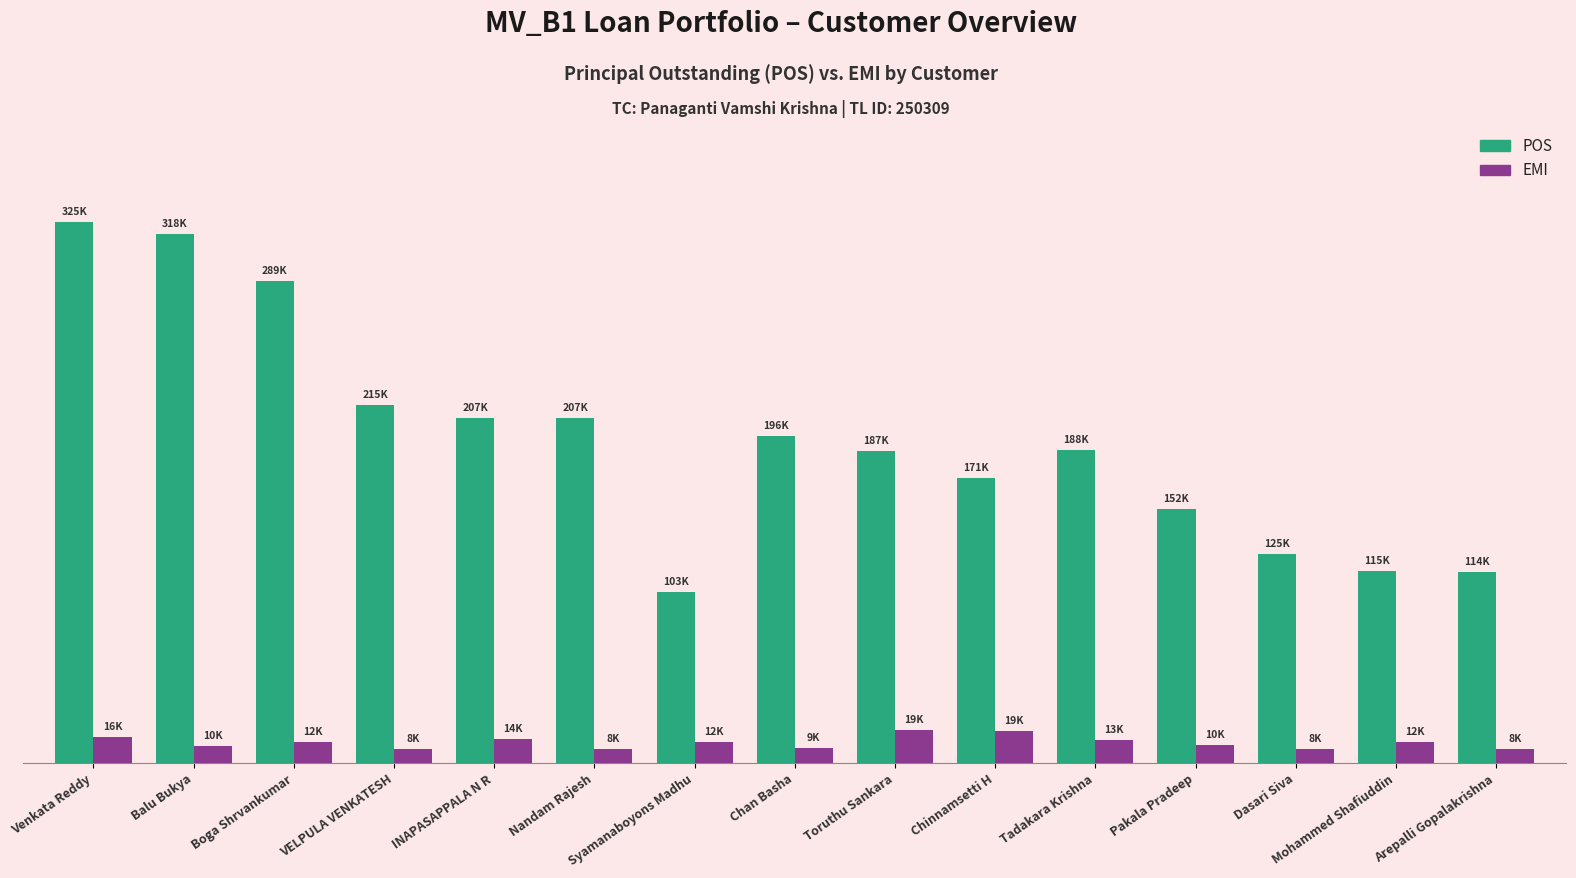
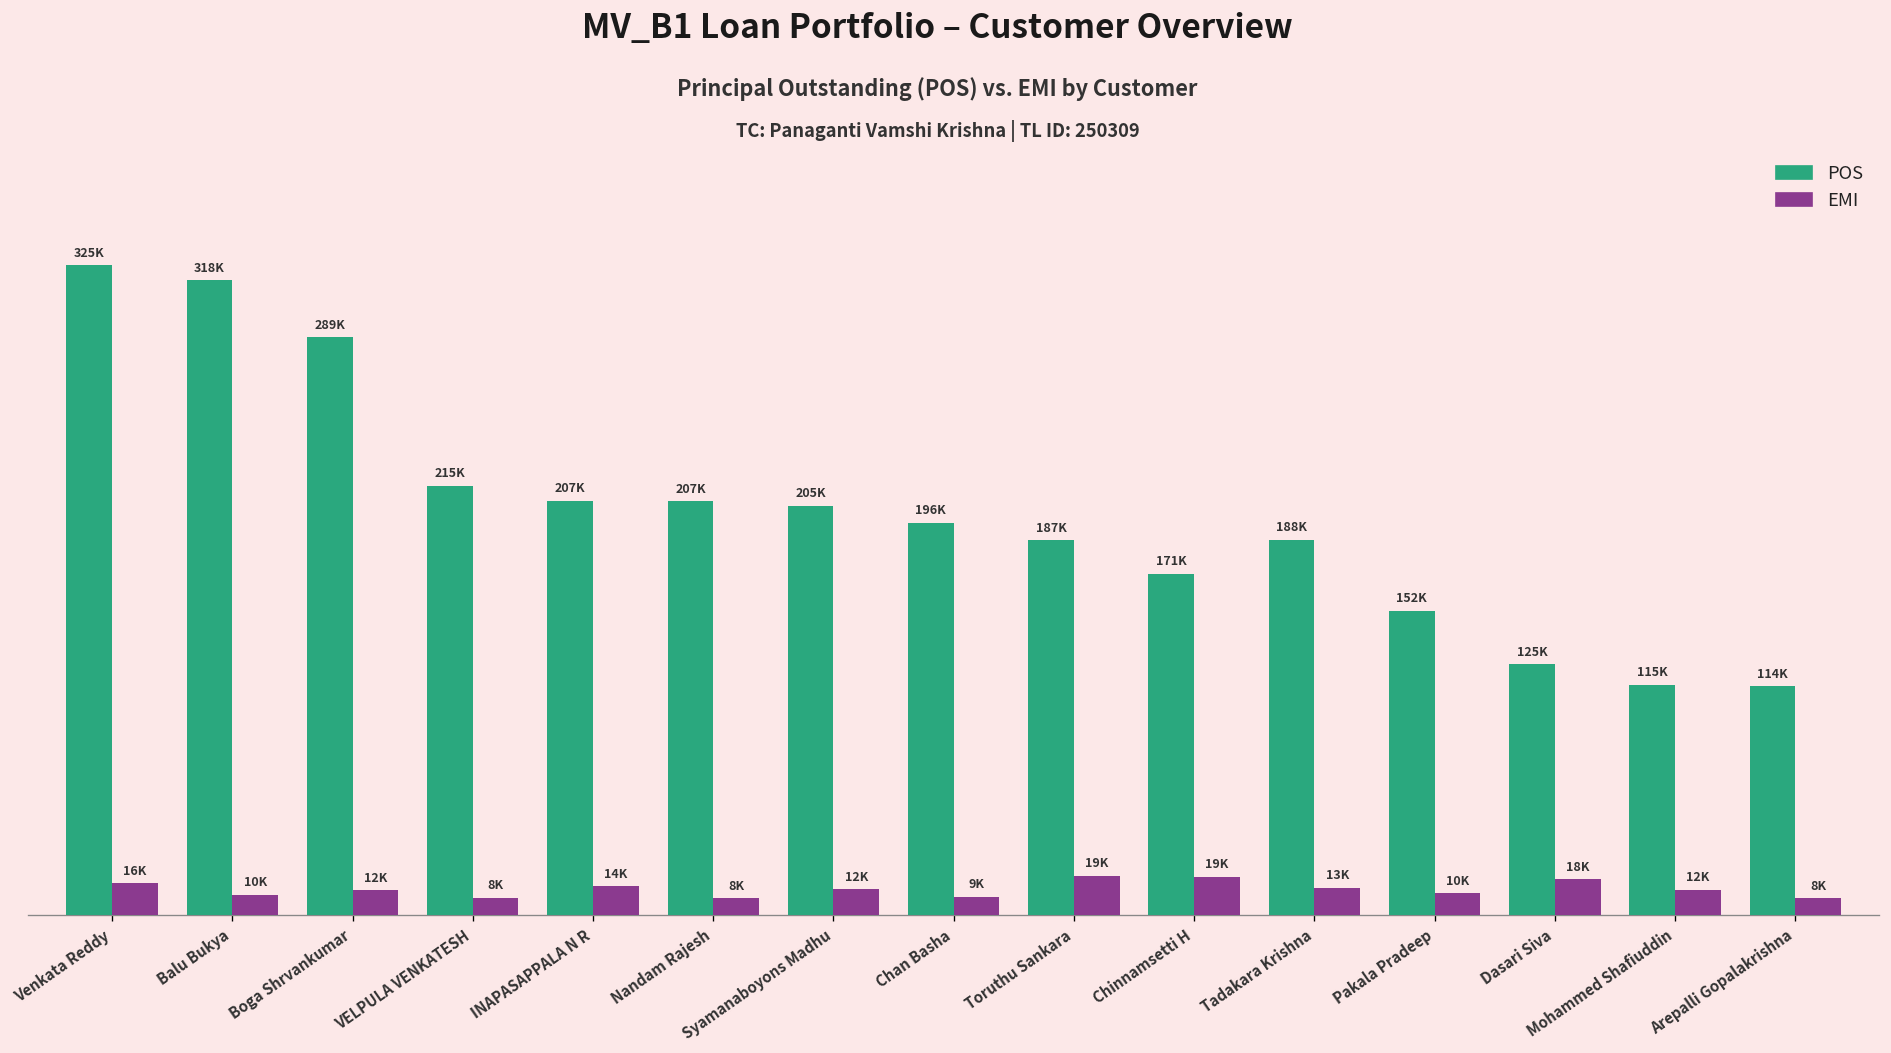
  {
    "POS": {
      "Balu Bukya": "318K",
      "VELPULA VENKATESH": "215K",
-     "Syamanaboyons Madhu": "103K",
+     "Syamanaboyons Madhu": "205K",
      "Chinnamsetti H": "171K",
      "Tadakara Krishna": "188K"
    },
    "EMI": {
      "Venkata Reddy": "16K",
      "Balu Bukya": "10K",
      "Chan Basha": "9K",
      "Chinnamsetti H": "19K",
-     "Dasari Siva": "8K"
+     "Dasari Siva": "18K"
    }
  }
